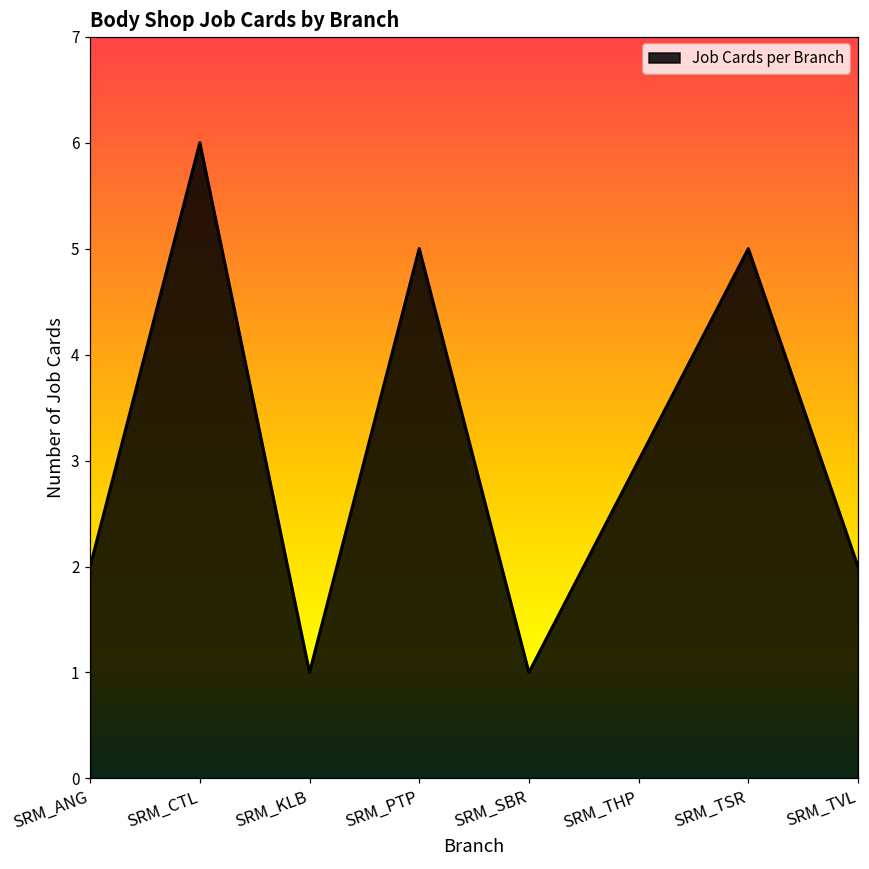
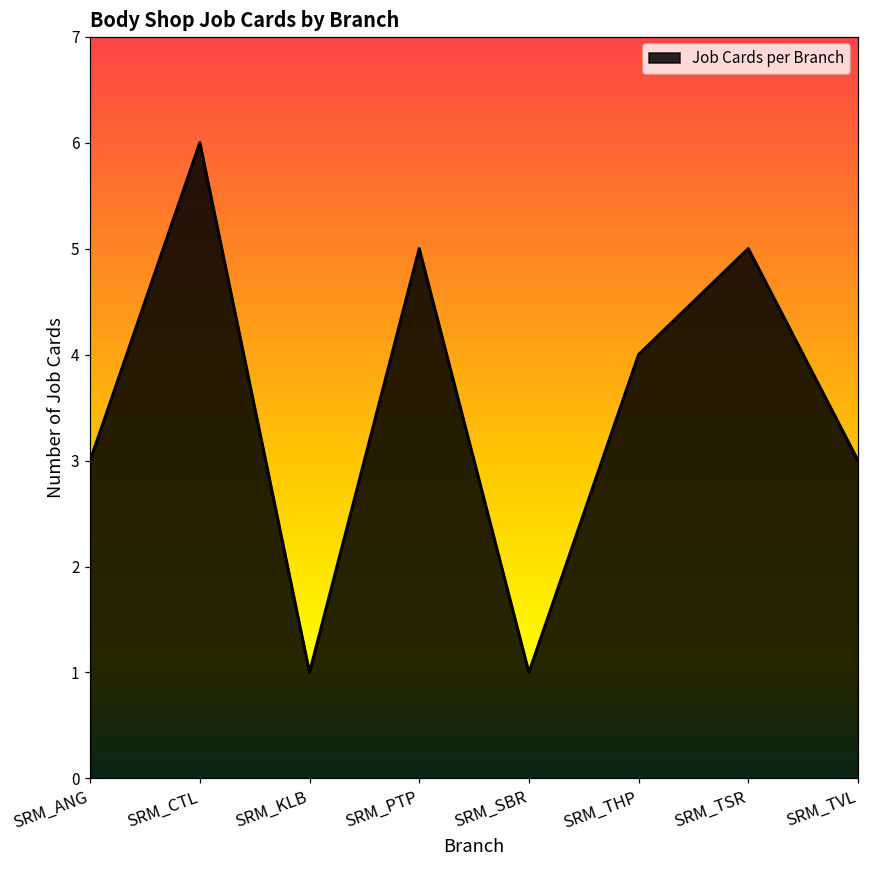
  {
-   "SRM_ANG": 2,
+   "SRM_ANG": 3,
    "SRM_CTL": 6,
    "SRM_KLB": 1,
    "SRM_PTP": 5,
    "SRM_SBR": 1,
-   "SRM_THP": 3,
+   "SRM_THP": 4,
    "SRM_TSR": 5,
-   "SRM_TVL": 2
+   "SRM_TVL": 3
  }
